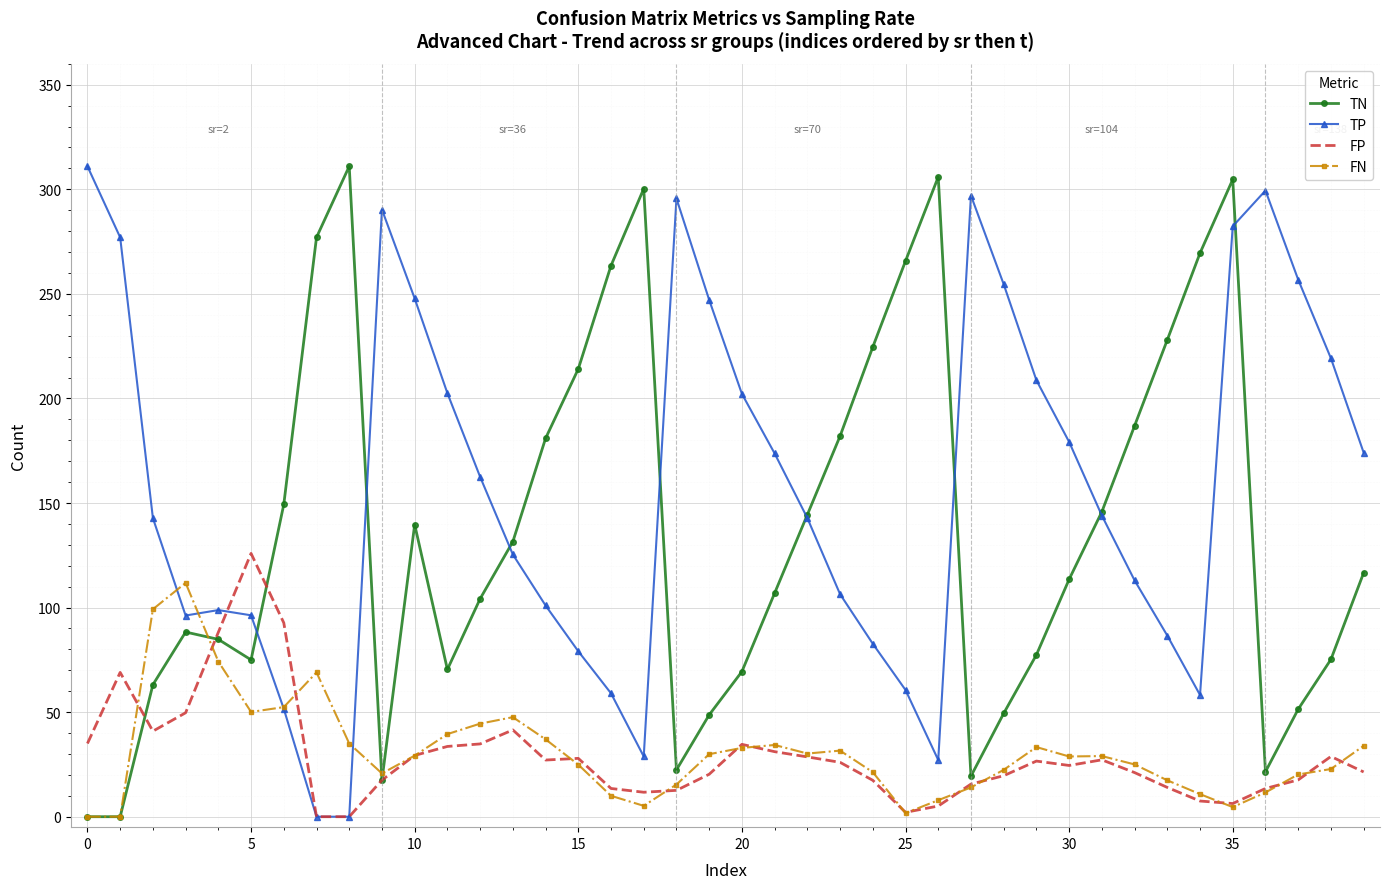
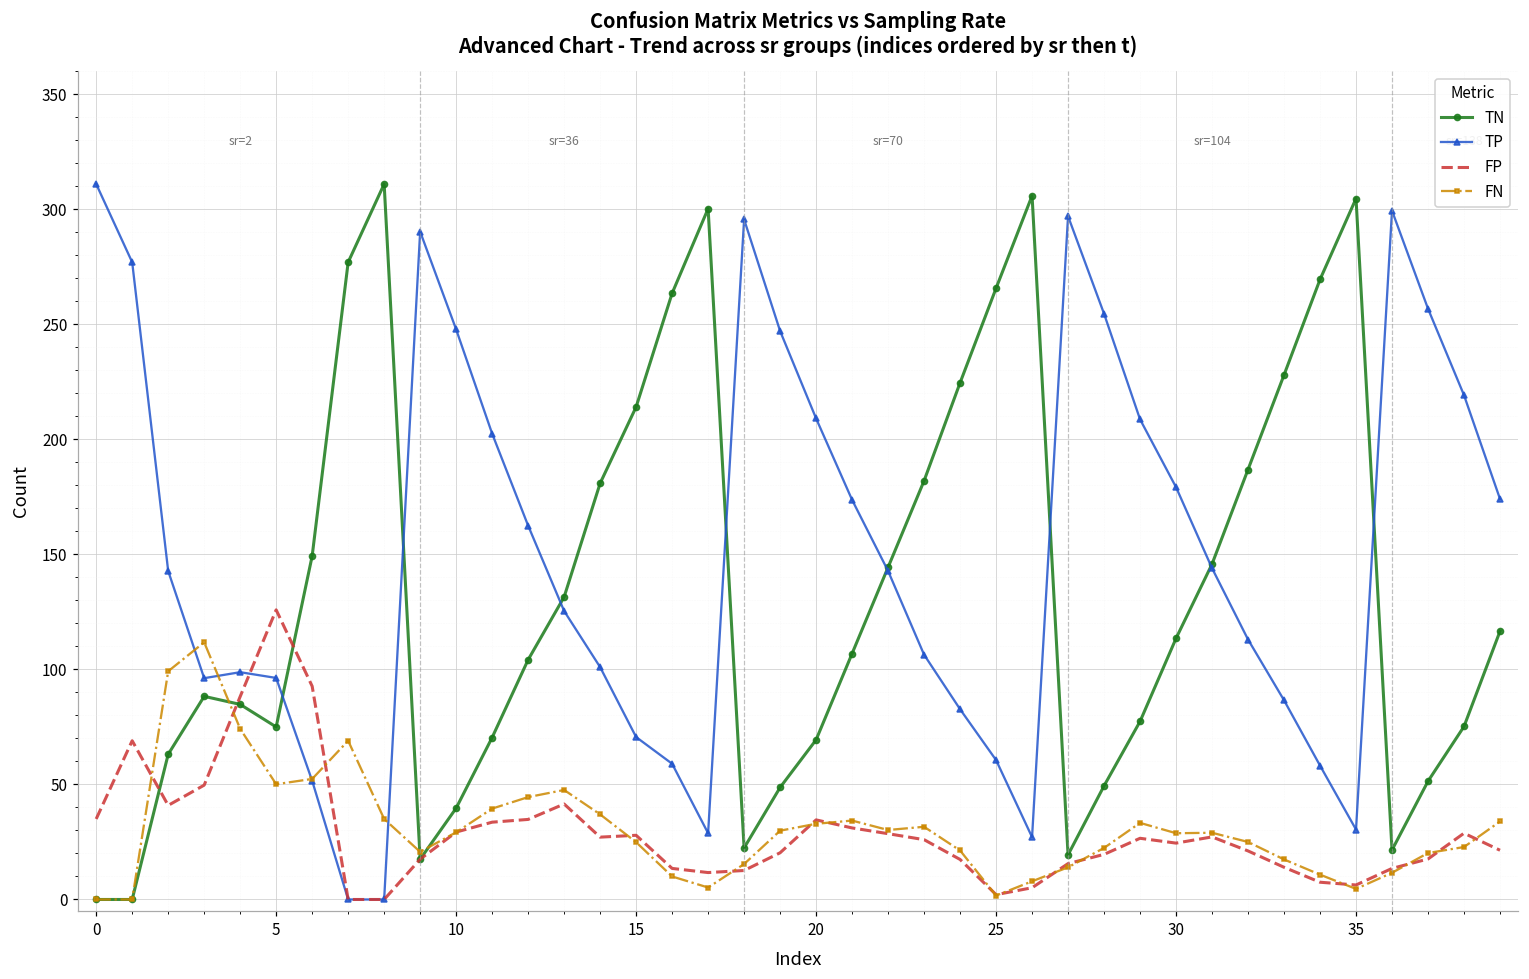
  {
    "TN": {
      "5": 75,
-     "10": 140,
+     "10": 40,
      "15": 214,
      "20": 69,
      "25": 266,
      "30": 114,
      "35": 305
    },
    "TP": {
      "0": 311,
      "5": 96,
      "10": 248,
-     "15": 79,
-     "20": 202,
+     "15": 71,
+     "20": 209,
      "25": 61,
      "30": 179,
-     "35": 282
+     "35": 30
    },
    "FP": {
      "0": 35,
      "5": 126,
      "15": 28,
      "20": 35,
      "30": 25,
      "35": 6
    },
    "FN": {
      "5": 50,
      "15": 25,
      "20": 33,
      "30": 29,
      "35": 5
    }
  }
